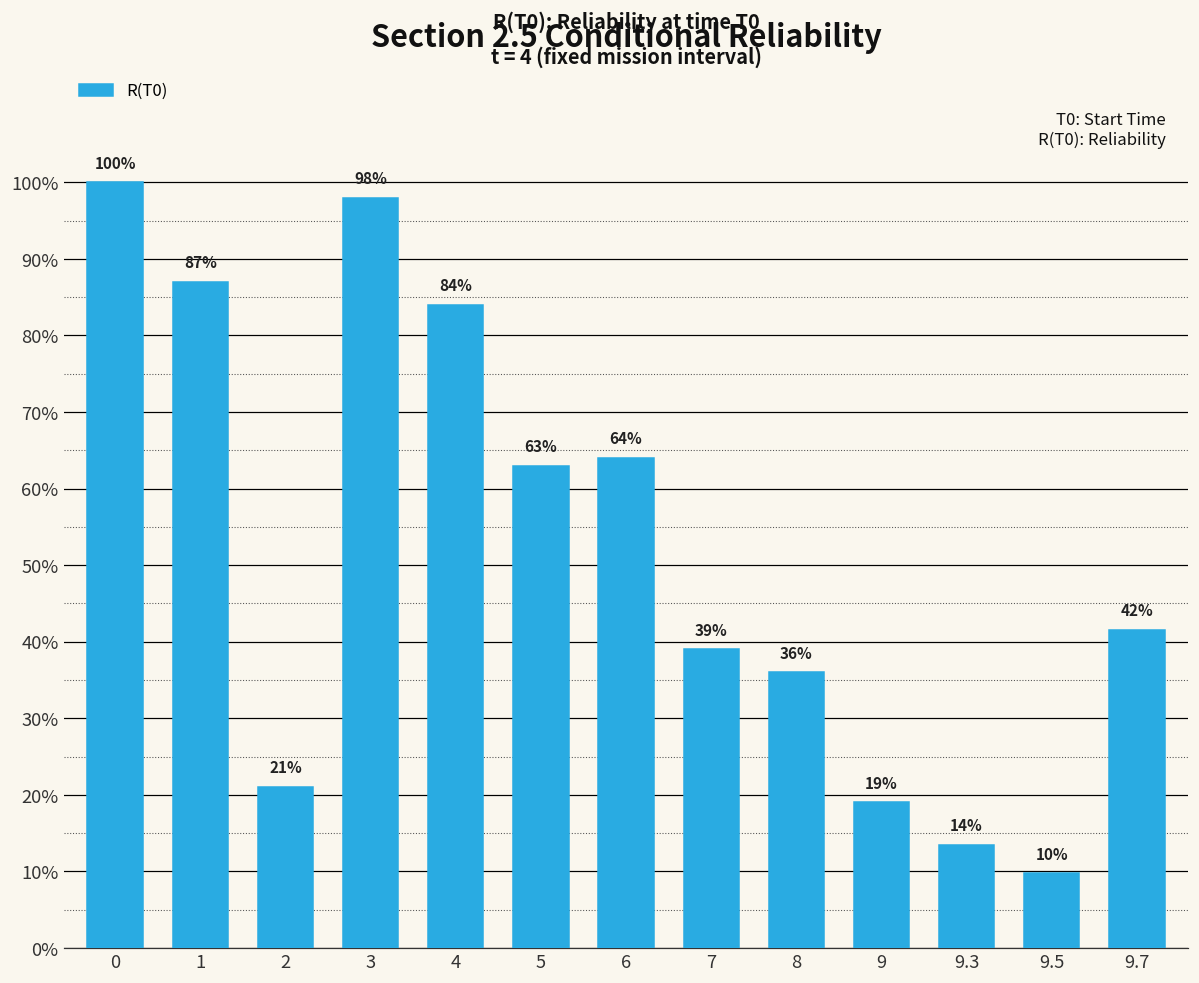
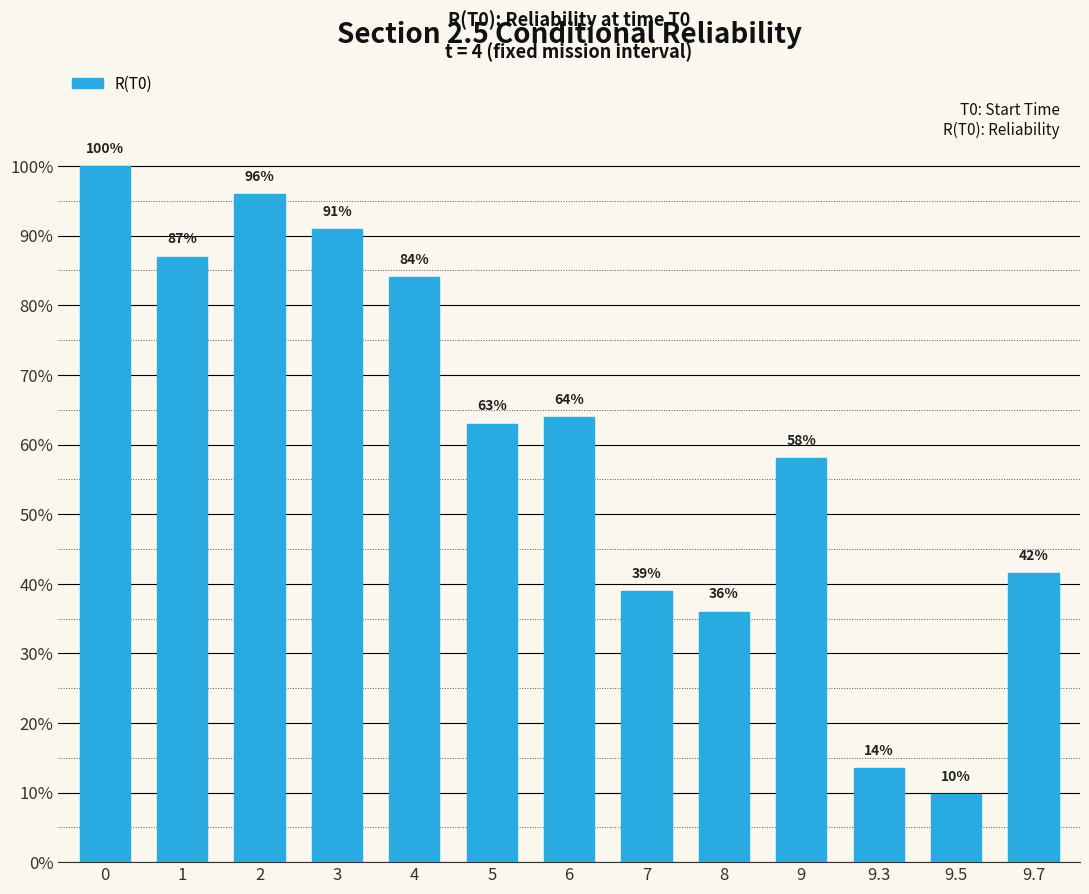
  {
    "0": "100%",
    "1": "87%",
-   "2": "21%",
-   "3": "98%",
+   "2": "96%",
+   "3": "91%",
    "4": "84%",
    "5": "63%",
    "6": "64%",
    "7": "39%",
    "8": "36%",
-   "9": "19%",
+   "9": "58%",
    "9.3": "14%",
    "9.5": "10%",
    "9.7": "42%"
  }
